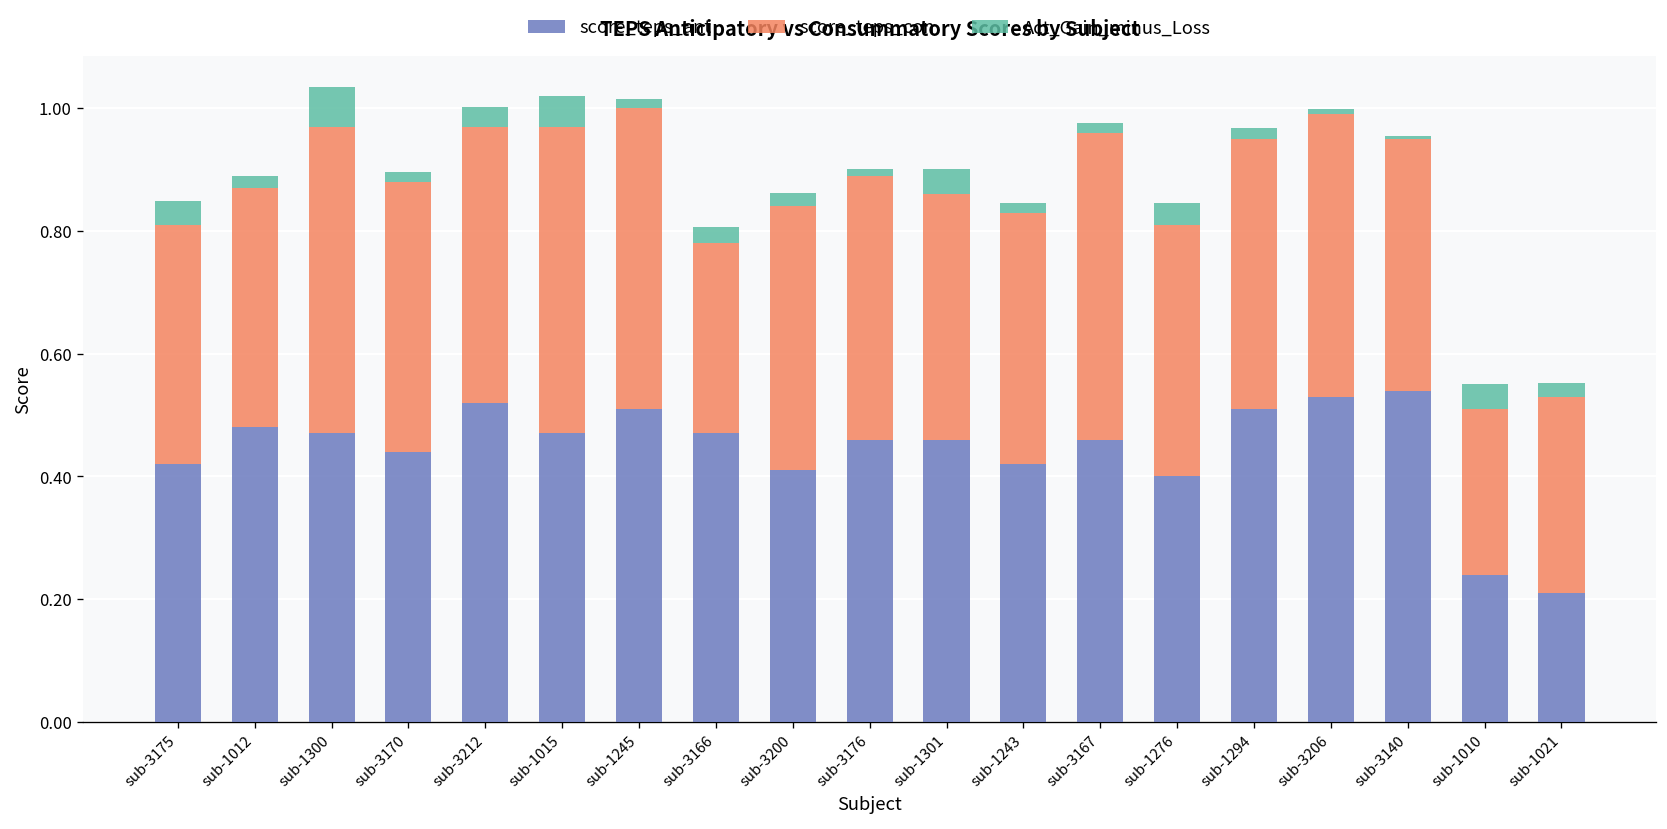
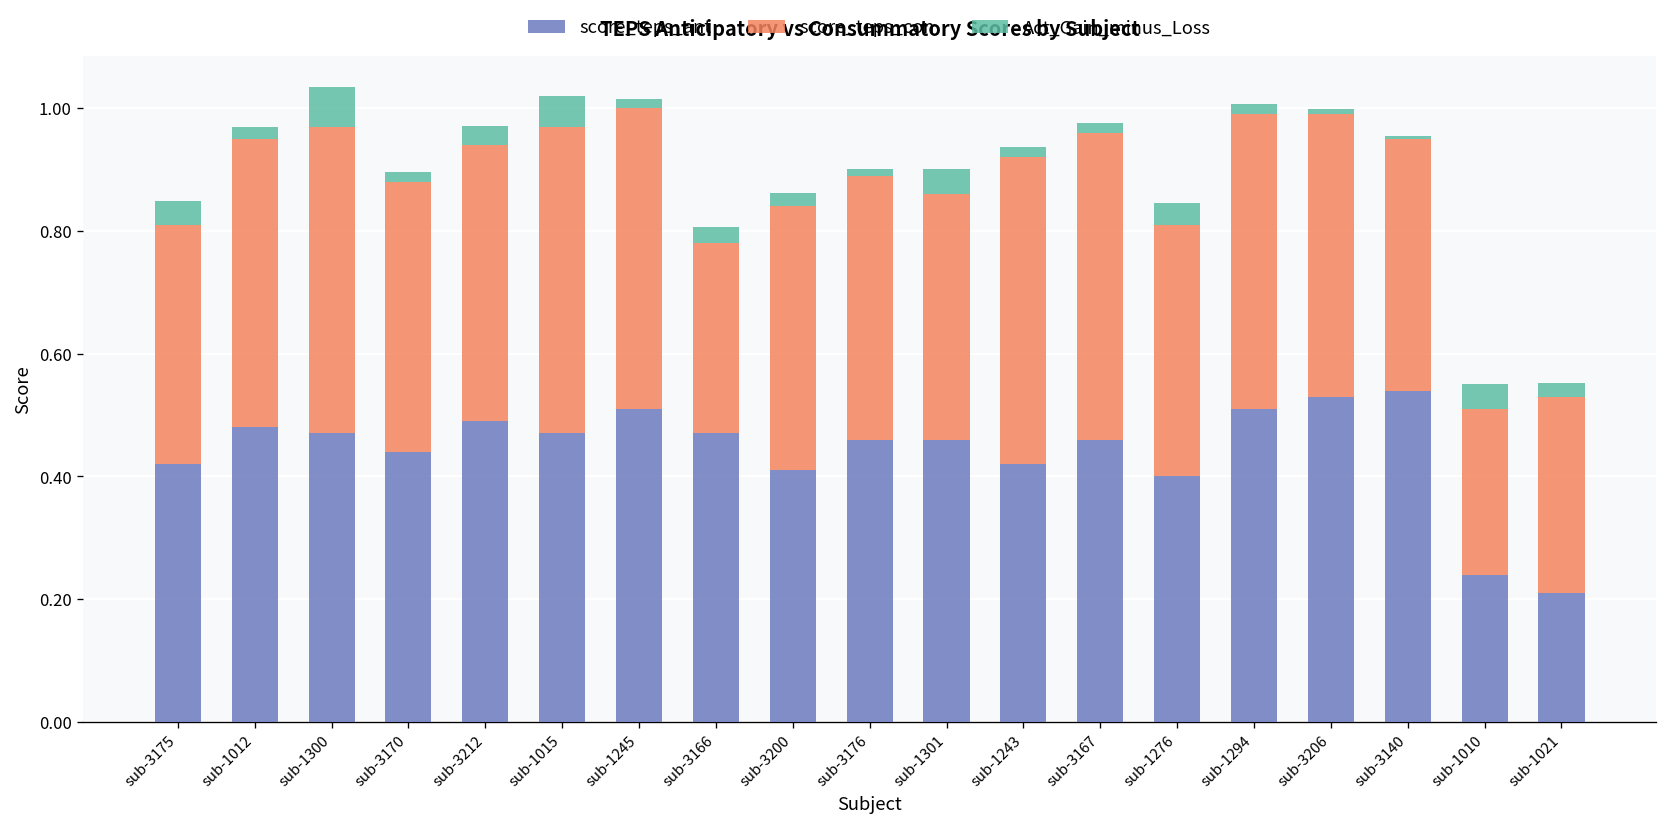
  {
    "score_teps_ant": {
      "sub-3175": 0.42,
      "sub-1012": 0.48,
      "sub-1300": 0.47,
      "sub-3170": 0.44,
-     "sub-3212": 0.52,
+     "sub-3212": 0.49,
      "sub-1015": 0.47,
      "sub-1245": 0.51,
      "sub-3166": 0.47,
      "sub-3200": 0.41,
      "sub-3176": 0.46,
      "sub-1301": 0.46,
      "sub-1243": 0.42,
      "sub-3167": 0.46,
      "sub-1276": 0.40,
      "sub-1294": 0.51,
      "sub-3206": 0.53,
      "sub-3140": 0.54,
      "sub-1010": 0.24,
      "sub-1021": 0.21
    },
    "score_teps_con": {
      "sub-3175": 0.39,
-     "sub-1012": 0.39,
+     "sub-1012": 0.47,
      "sub-1300": 0.50,
      "sub-3170": 0.44,
      "sub-3212": 0.45,
      "sub-1015": 0.50,
      "sub-1245": 0.49,
      "sub-3166": 0.31,
      "sub-3200": 0.43,
      "sub-3176": 0.43,
      "sub-1301": 0.40,
-     "sub-1243": 0.41,
+     "sub-1243": 0.50,
      "sub-3167": 0.50,
      "sub-1276": 0.41,
-     "sub-1294": 0.44,
+     "sub-1294": 0.48,
      "sub-3206": 0.46,
      "sub-3140": 0.41,
      "sub-1010": 0.27,
      "sub-1021": 0.32
    },
    "Act_Gain_minus_Loss": {
      "sub-3175": 0.04,
      "sub-1012": 0.02,
      "sub-1300": 0.06,
      "sub-3170": 0.02,
      "sub-3212": 0.03,
      "sub-1015": 0.05,
      "sub-1245": 0.02,
      "sub-3166": 0.03,
      "sub-3200": 0.02,
      "sub-3176": 0.01,
      "sub-1301": 0.04,
      "sub-1243": 0.02,
      "sub-3167": 0.02,
      "sub-1276": 0.04,
      "sub-1294": 0.02,
      "sub-3206": 0.01,
      "sub-3140": 0.01,
      "sub-1010": 0.04,
      "sub-1021": 0.02
    }
  }
